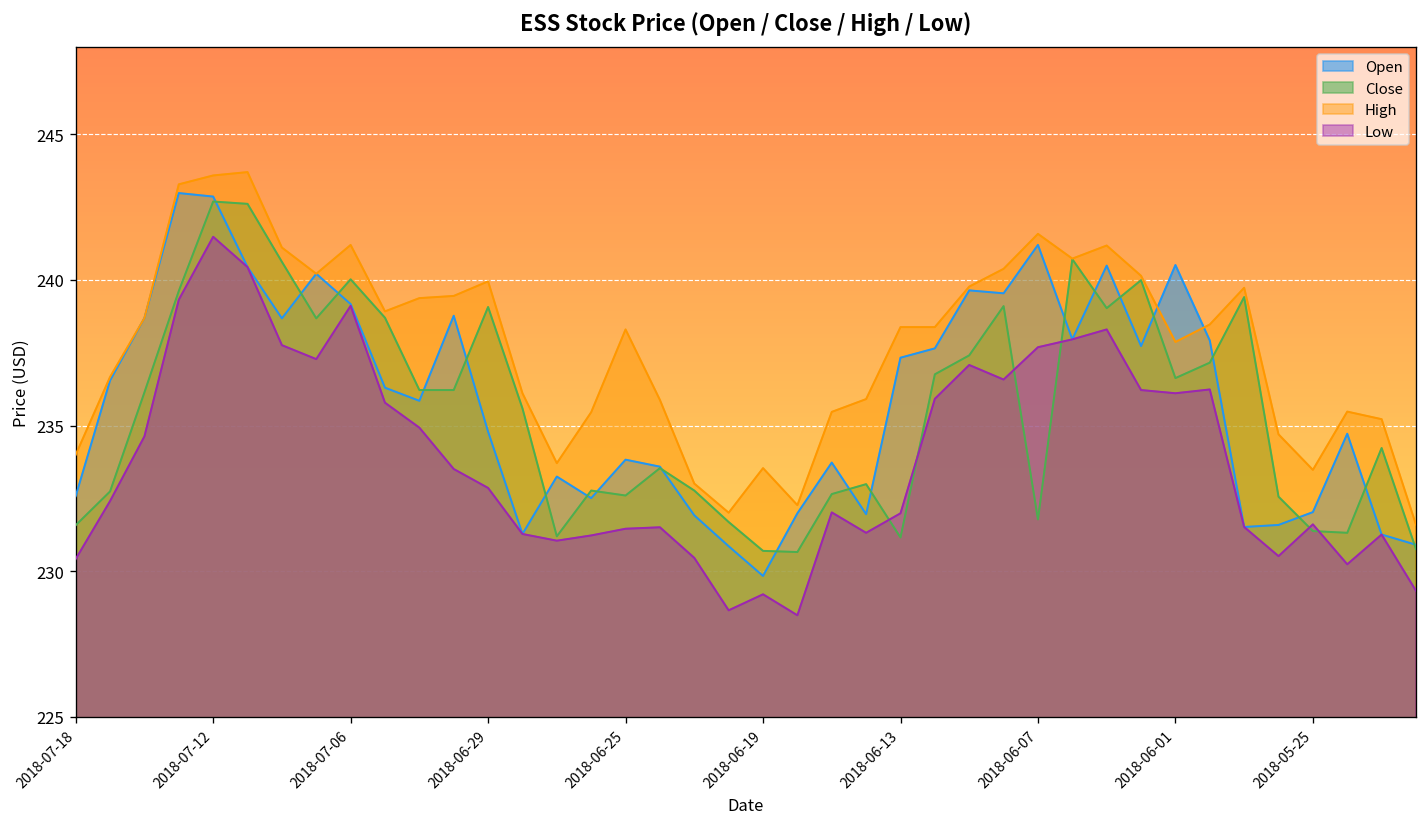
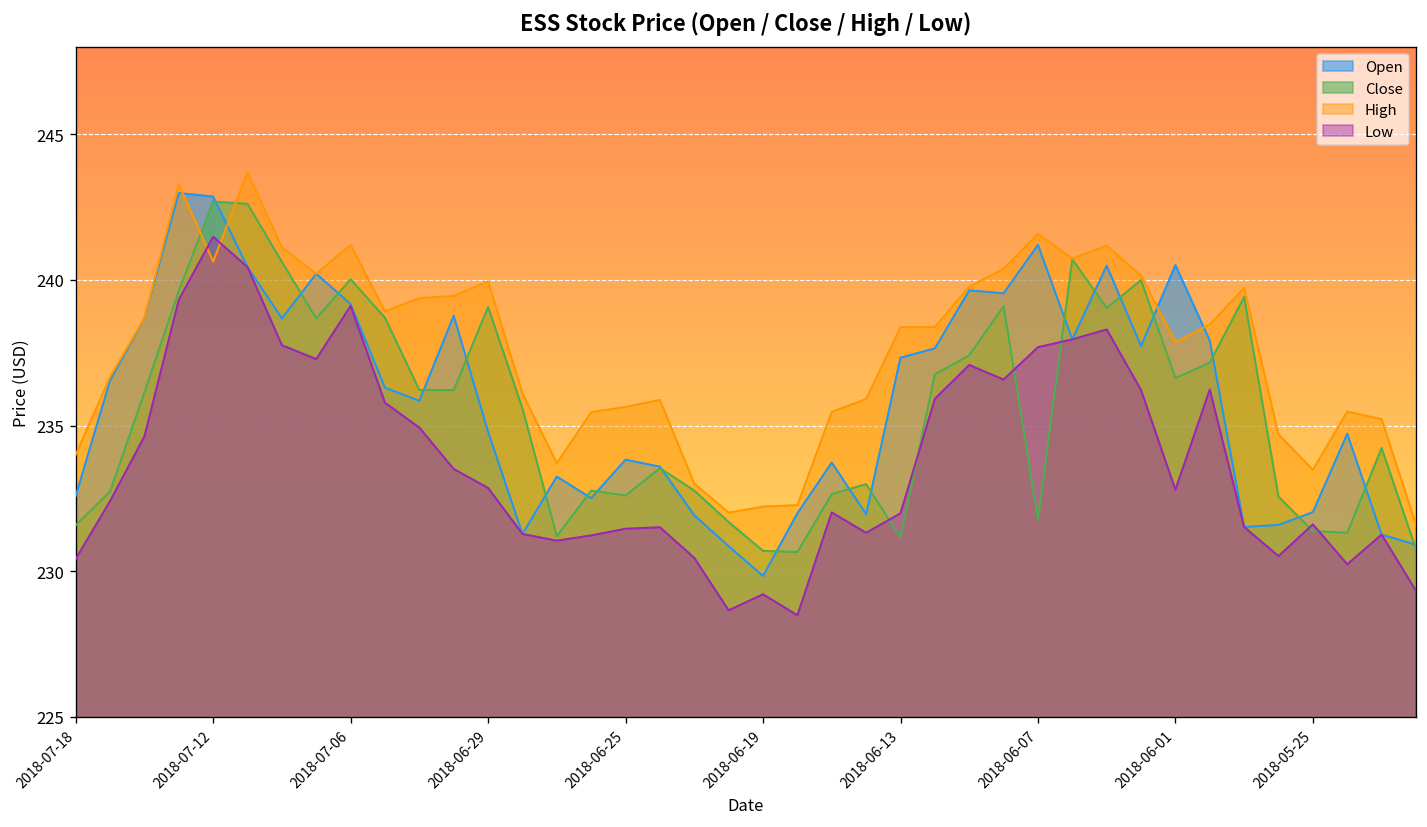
  {
    "Open": {
      "2018-07-18": 232.6,
      "2018-07-12": 242.9,
      "2018-06-29": 234.8,
      "2018-06-25": 233.8,
      "2018-06-19": 229.8,
      "2018-06-13": 237.3,
      "2018-06-07": 241.2,
      "2018-06-01": 240.5,
      "2018-05-25": 232.0
    },
    "Close": {
      "2018-07-18": 231.6,
      "2018-07-12": 242.7,
      "2018-07-06": 240.0,
      "2018-06-29": 239.1,
      "2018-06-25": 232.6,
      "2018-06-19": 230.7,
      "2018-06-13": 231.2,
      "2018-06-07": 231.8,
      "2018-06-01": 236.6,
      "2018-05-25": 231.4
    },
    "High": {
      "2018-07-18": 234.0,
-     "2018-07-12": 243.6,
+     "2018-07-12": 240.6,
      "2018-07-06": 241.2,
      "2018-06-29": 240.0,
-     "2018-06-25": 238.3,
-     "2018-06-19": 233.5,
+     "2018-06-25": 235.6,
+     "2018-06-19": 232.2,
      "2018-06-13": 238.4,
      "2018-06-07": 241.6,
      "2018-06-01": 237.9,
      "2018-05-25": 233.5
    },
    "Low": {
      "2018-07-18": 230.4,
      "2018-07-12": 241.5,
      "2018-06-29": 232.9,
      "2018-06-25": 231.5,
      "2018-06-19": 229.2,
      "2018-06-13": 232.0,
      "2018-06-07": 237.7,
-     "2018-06-01": 236.1,
+     "2018-06-01": 232.8,
      "2018-05-25": 231.6
    }
  }
